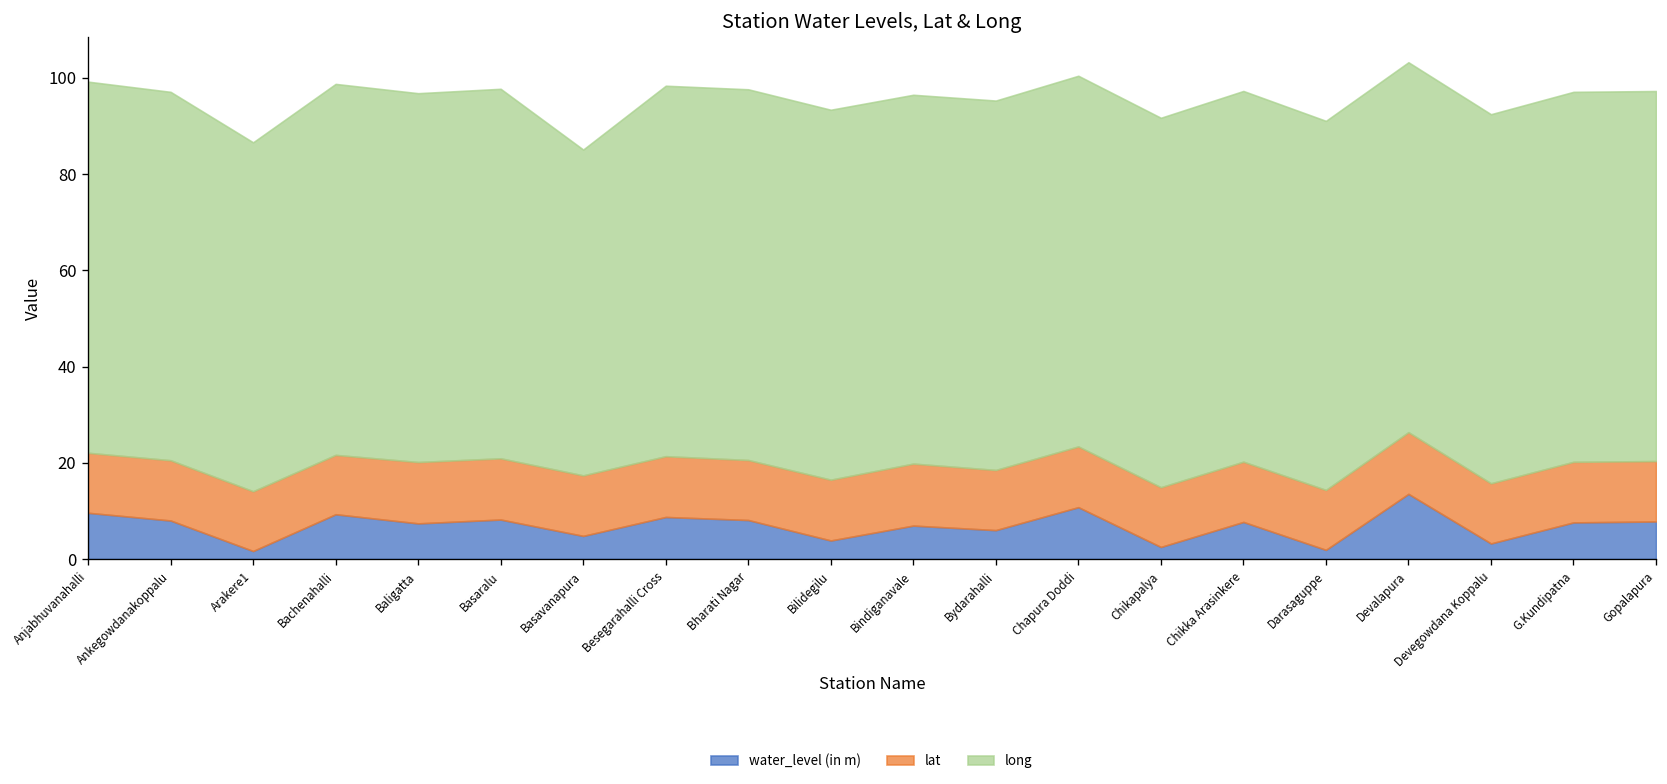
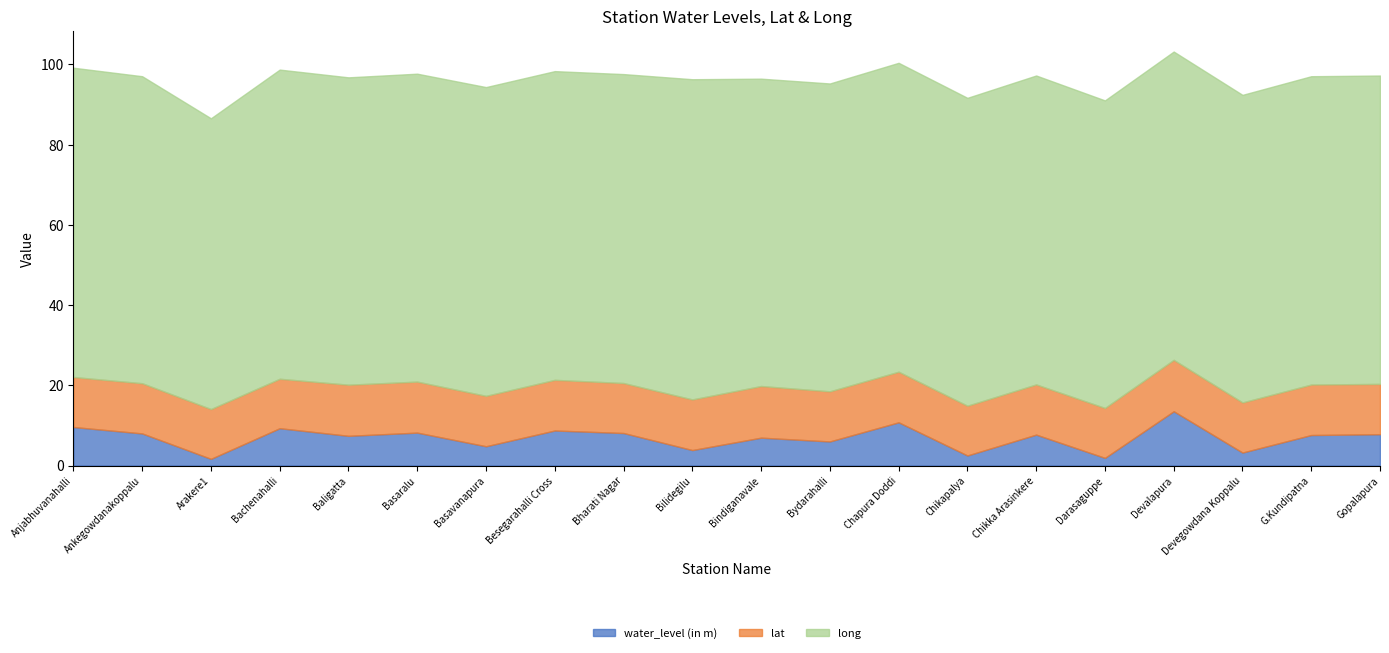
  {
    "water_level (in m)": {
      "Anjabhuvanahalli": 10,
      "Ankegowdanakoppalu": 8,
      "Arakere1": 2,
      "Bachenahalli": 9,
      "Baligatta": 7,
      "Basaralu": 8,
      "Basavanapura": 5,
      "Besegarahalli Cross": 9,
      "Bharati Nagar": 8,
      "Bilidegilu": 4,
      "Bindiganavale": 7,
      "Bydarahalli": 6,
      "Chapura Doddi": 11,
      "Chikapalya": 3,
      "Chikka Arasinkere": 8,
      "Darasaguppe": 2,
      "Devalapura": 14,
      "Devegowdana Koppalu": 3,
      "G.Kundipatna": 8,
      "Gopalapura": 8
    },
    "lat": {
      "Anjabhuvanahalli": 12,
      "Ankegowdanakoppalu": 13,
      "Arakere1": 12,
      "Bachenahalli": 12,
      "Baligatta": 13,
      "Basaralu": 13,
      "Basavanapura": 13,
      "Besegarahalli Cross": 13,
      "Bharati Nagar": 12,
      "Bilidegilu": 13,
      "Bindiganavale": 13,
      "Bydarahalli": 13,
      "Chapura Doddi": 13,
      "Chikapalya": 12,
      "Chikka Arasinkere": 13,
      "Darasaguppe": 12,
      "Devalapura": 13,
      "Devegowdana Koppalu": 13,
      "G.Kundipatna": 13,
      "Gopalapura": 13
    },
    "long": {
      "Anjabhuvanahalli": 77,
      "Ankegowdanakoppalu": 77,
      "Arakere1": 73,
      "Bachenahalli": 77,
      "Baligatta": 77,
      "Basaralu": 77,
-     "Basavanapura": 68,
+     "Basavanapura": 77,
      "Besegarahalli Cross": 77,
      "Bharati Nagar": 77,
-     "Bilidegilu": 77,
+     "Bilidegilu": 80,
      "Bindiganavale": 77,
      "Bydarahalli": 77,
      "Chapura Doddi": 77,
      "Chikapalya": 77,
      "Chikka Arasinkere": 77,
      "Darasaguppe": 77,
      "Devalapura": 77,
      "Devegowdana Koppalu": 77,
      "G.Kundipatna": 77,
      "Gopalapura": 77
    }
  }
